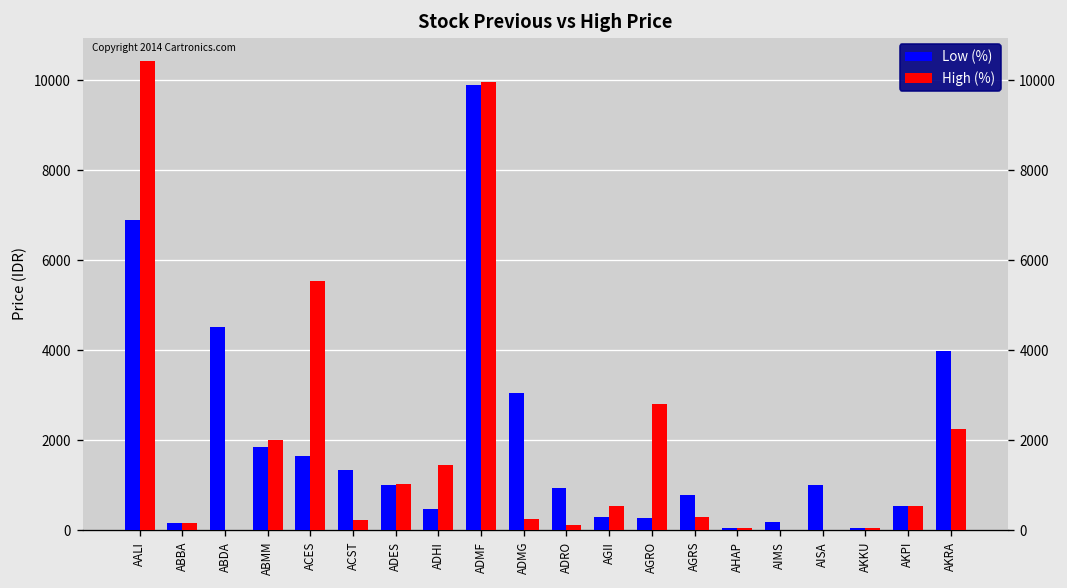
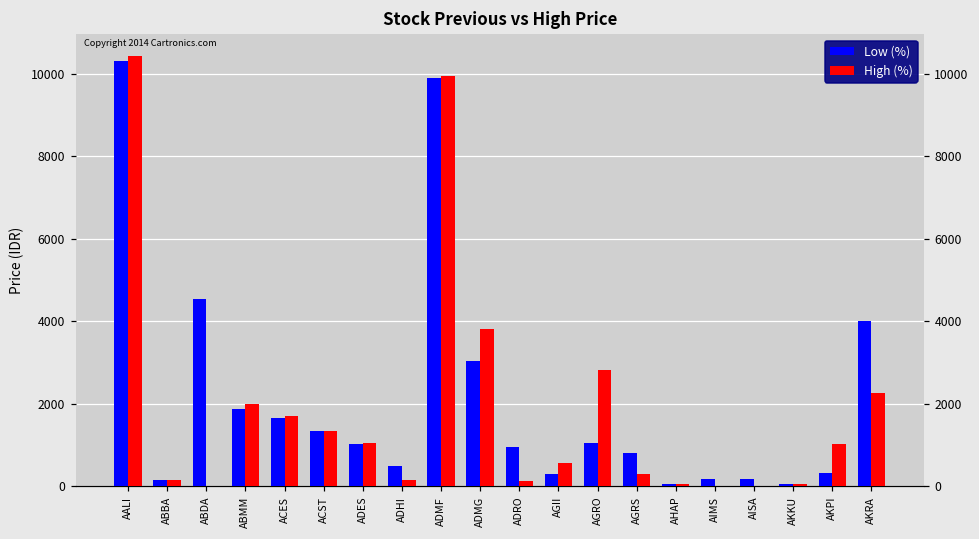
  {
    "Low (%)": {
-     "AALI": 6900,
+     "AALI": 10300,
      "ABBA": 200,
      "ABDA": 4500,
      "ABMM": 1900,
      "ACES": 1600,
      "ACST": 1300,
      "ADES": 1000,
      "ADHI": 500,
      "ADMF": 9900,
      "ADMG": 3000,
      "ADRO": 900,
      "AGII": 300,
-     "AGRO": 300,
+     "AGRO": 1000,
      "AGRS": 800,
      "AIMS": 200,
-     "AISA": 1000,
-     "AKPI": 600,
+     "AISA": 200,
+     "AKPI": 300,
      "AKRA": 4000
    },
    "High (%)": {
      "ABBA": 200,
      "ABDA": 0,
      "ABMM": 2000,
-     "ACES": 5500,
-     "ACST": 200,
+     "ACES": 1700,
+     "ACST": 1300,
      "ADES": 1000,
-     "ADHI": 1500,
+     "ADHI": 100,
      "ADMF": 10000,
-     "ADMG": 300,
+     "ADMG": 3800,
      "ADRO": 100,
      "AGII": 600,
      "AGRO": 2800,
      "AGRS": 300,
      "AIMS": 0,
      "AISA": 0,
-     "AKPI": 500,
+     "AKPI": 1000,
      "AKRA": 2200
    }
  }
